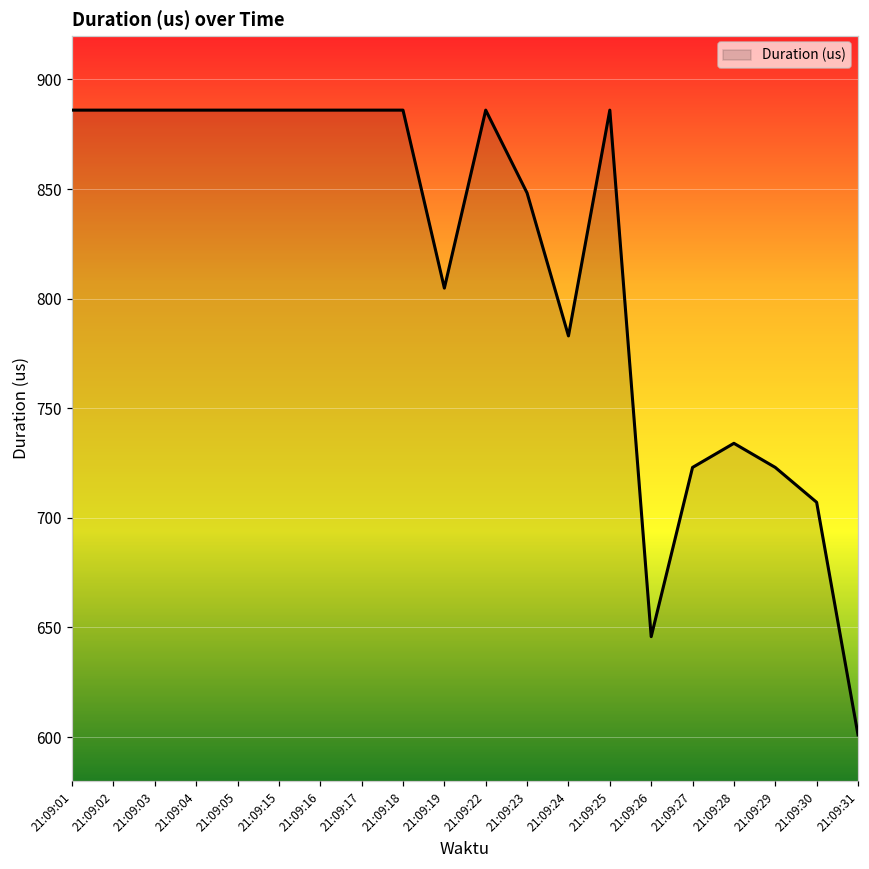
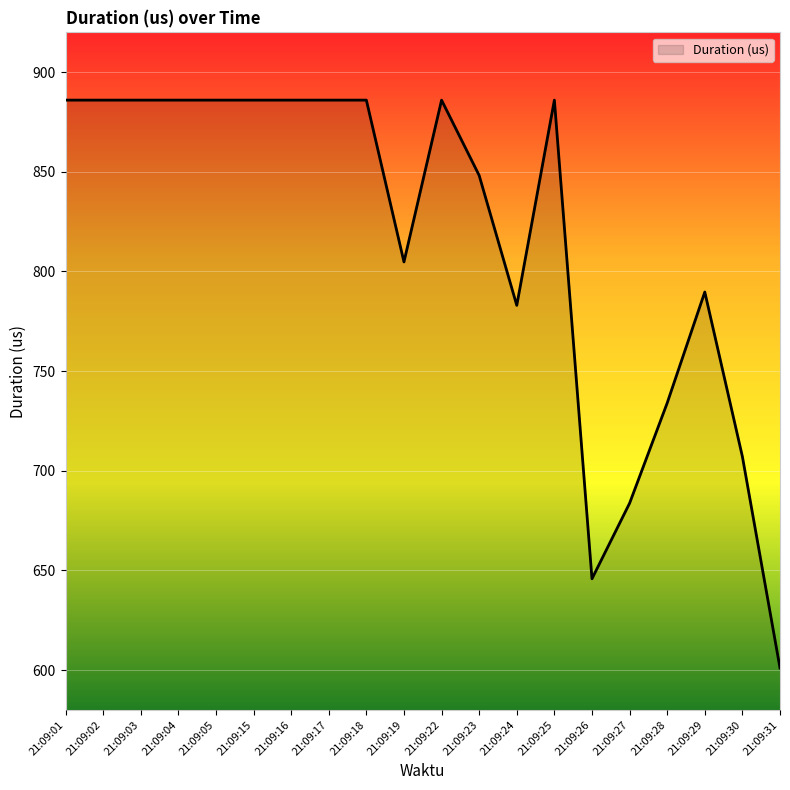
  {
    "21:09:01": 886,
    "21:09:02": 886,
    "21:09:03": 886,
    "21:09:04": 886,
    "21:09:05": 886,
    "21:09:15": 886,
    "21:09:16": 886,
    "21:09:17": 886,
    "21:09:18": 886,
    "21:09:19": 805,
    "21:09:22": 886,
    "21:09:23": 848,
    "21:09:24": 783,
    "21:09:25": 886,
    "21:09:26": 646,
-   "21:09:27": 723,
+   "21:09:27": 684,
    "21:09:28": 734,
-   "21:09:29": 723,
+   "21:09:29": 790,
    "21:09:30": 707,
    "21:09:31": 601
  }
